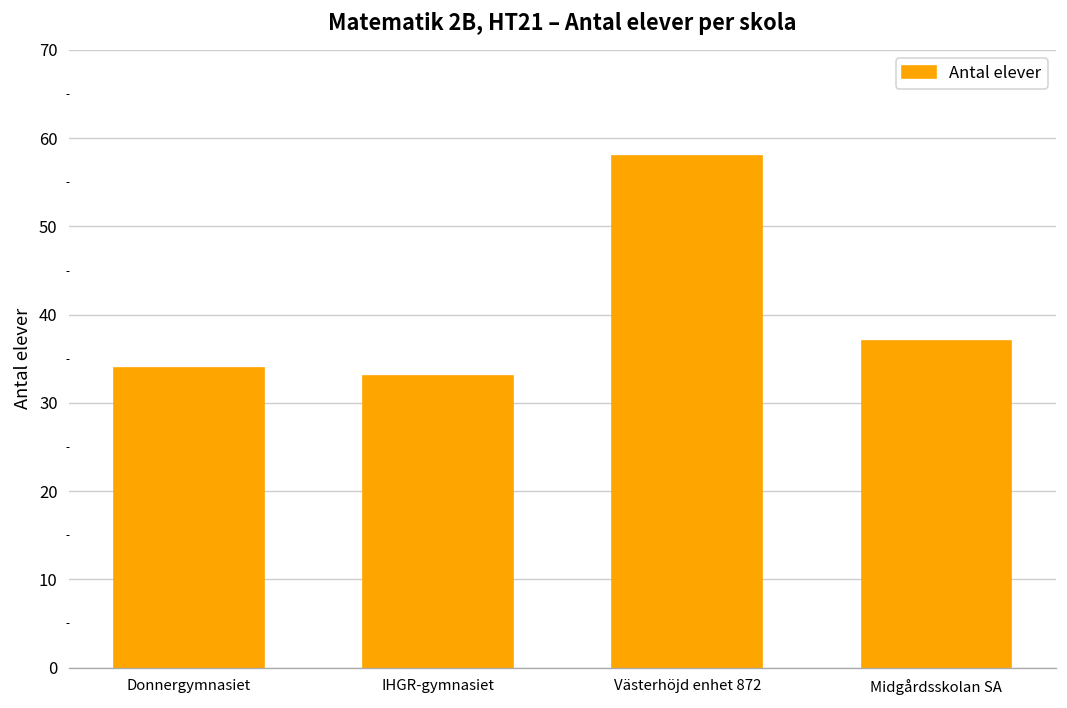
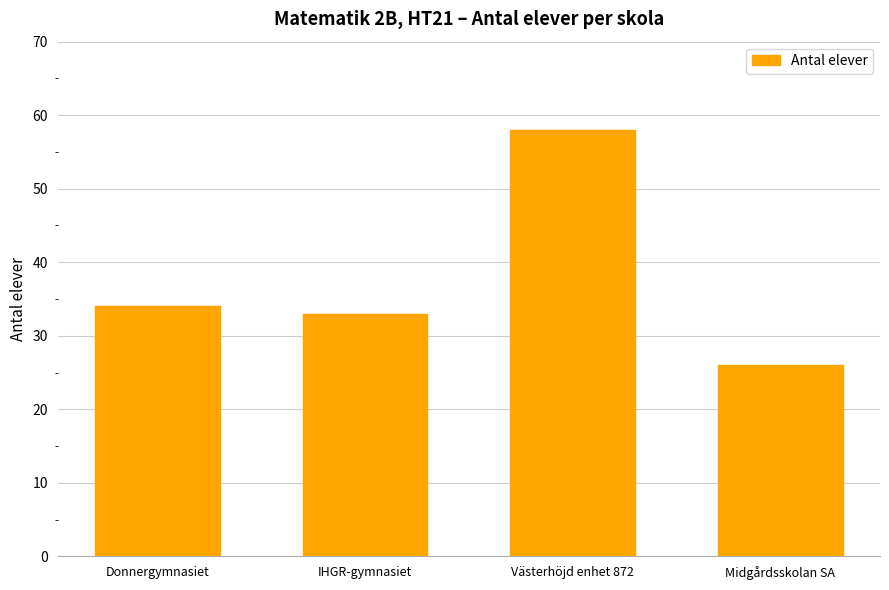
  {
    "Donnergymnasiet": 34,
    "IHGR-gymnasiet": 33,
    "Västerhöjd enhet 872": 58,
-   "Midgårdsskolan SA": 37
+   "Midgårdsskolan SA": 26
  }
